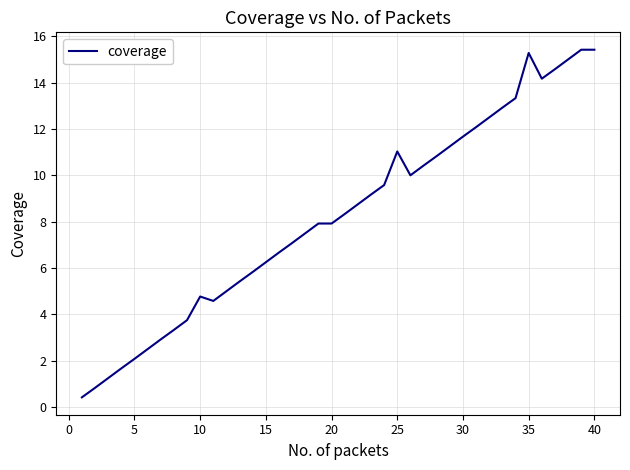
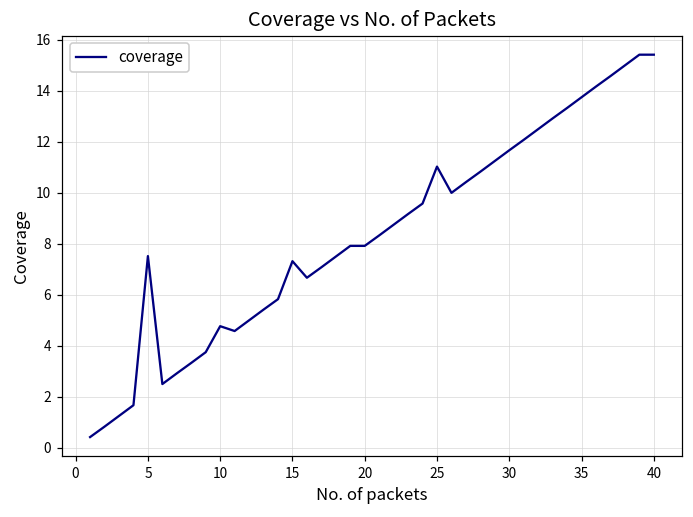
  {
-   "5": 2.1,
+   "5": 7.5,
    "10": 4.8,
-   "15": 6.3,
+   "15": 7.3,
    "20": 7.9,
    "25": 11.0,
    "30": 11.7,
-   "35": 15.3,
+   "35": 13.8,
    "40": 15.4
  }
